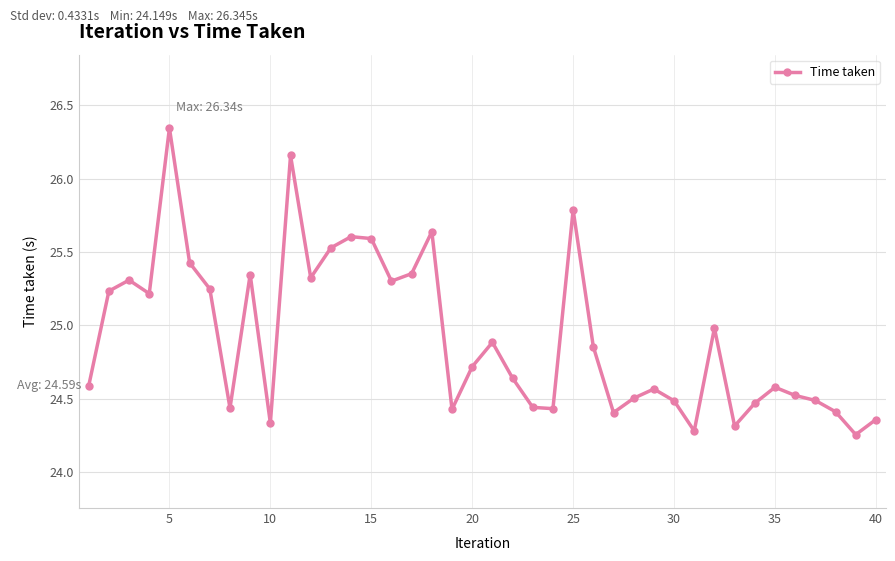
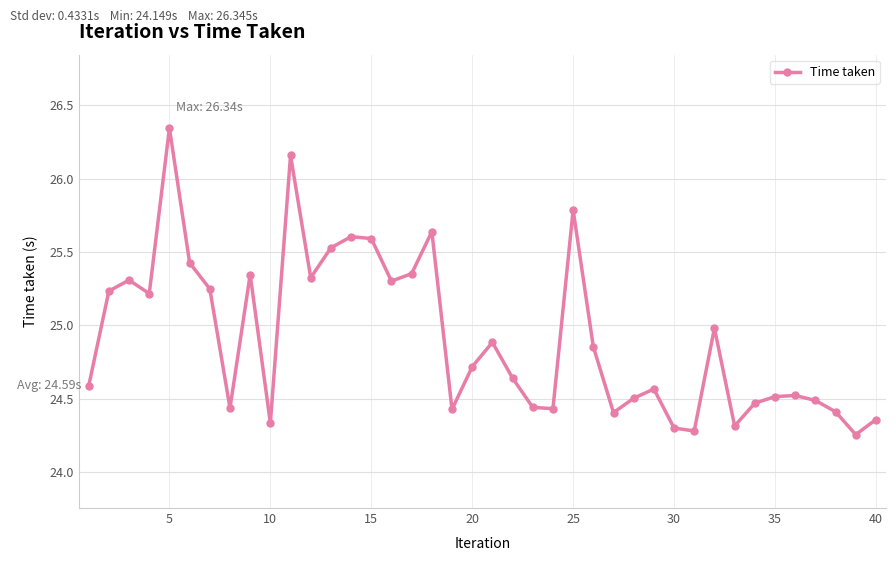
  {
    "10": 24.33,
    "15": 25.59,
    "20": 24.72,
    "25": 25.79,
-   "30": 24.49,
-   "35": 24.58,
+   "30": 24.30,
+   "35": 24.51,
    "40": 24.36
  }
